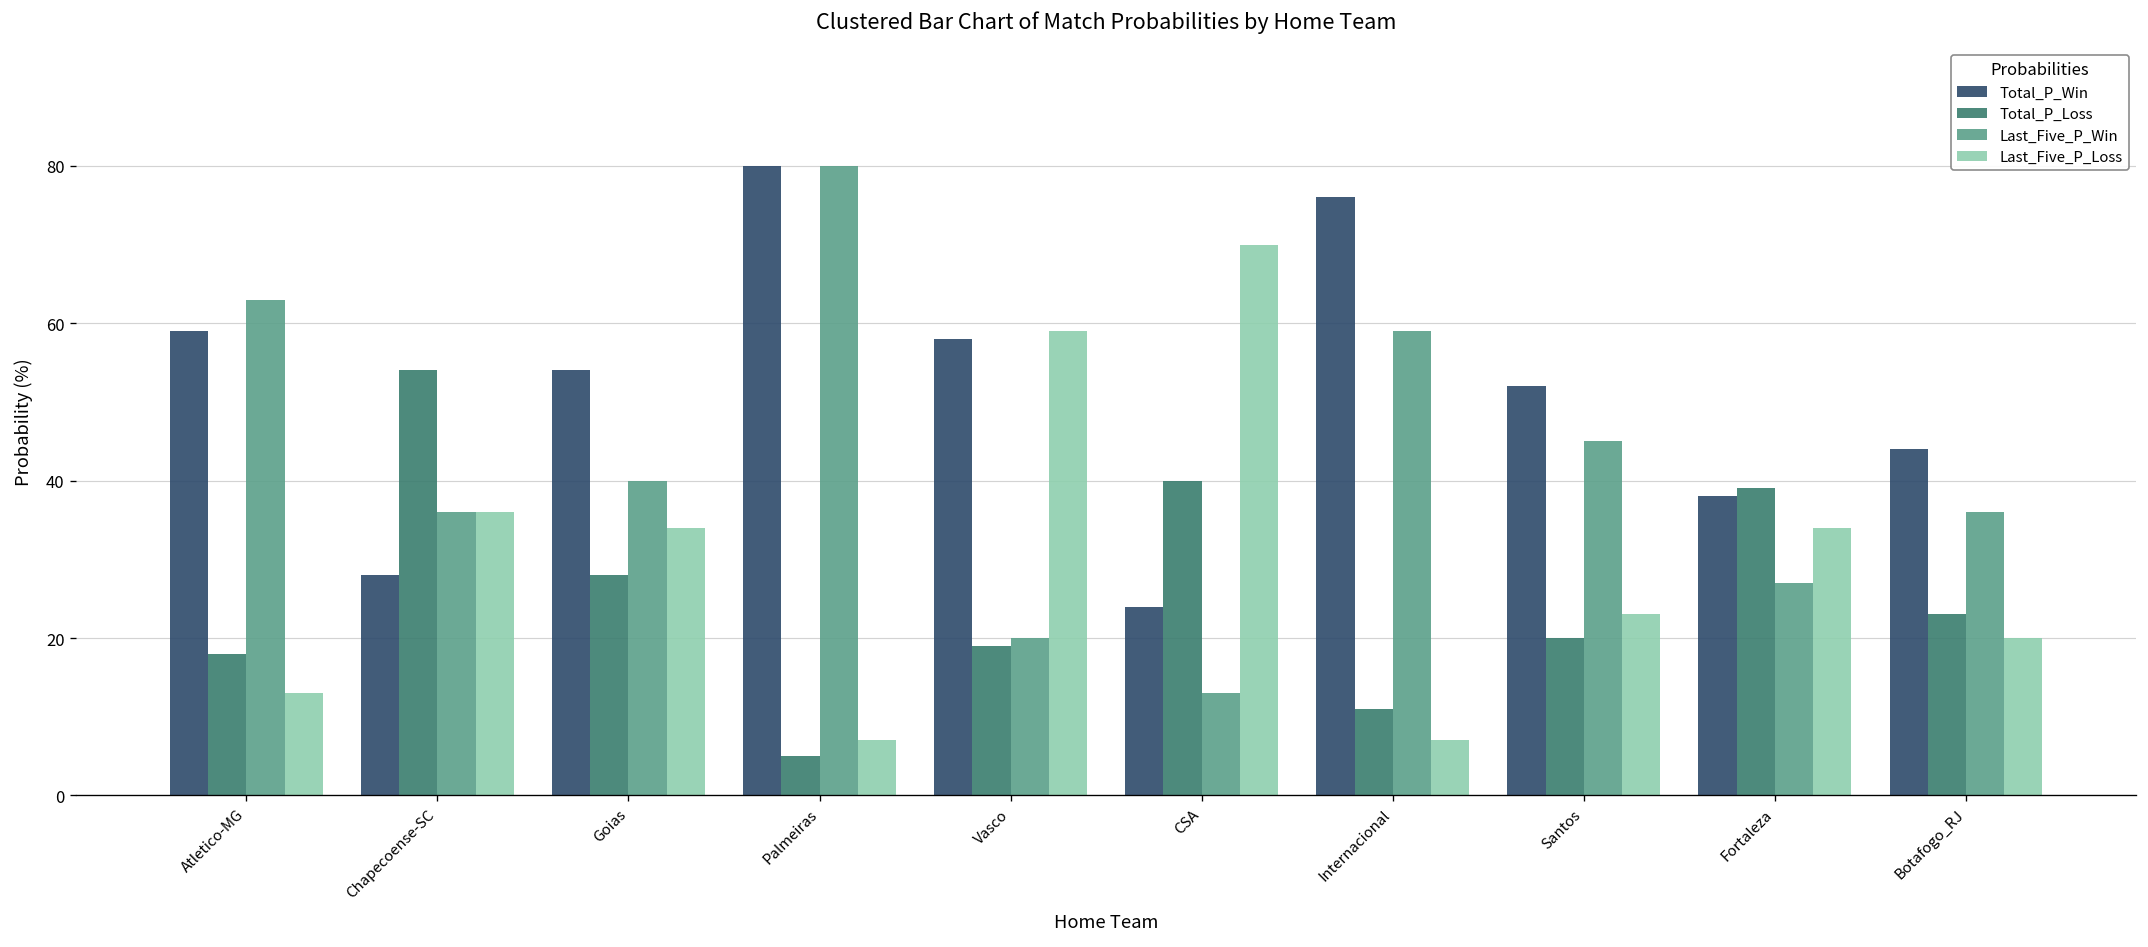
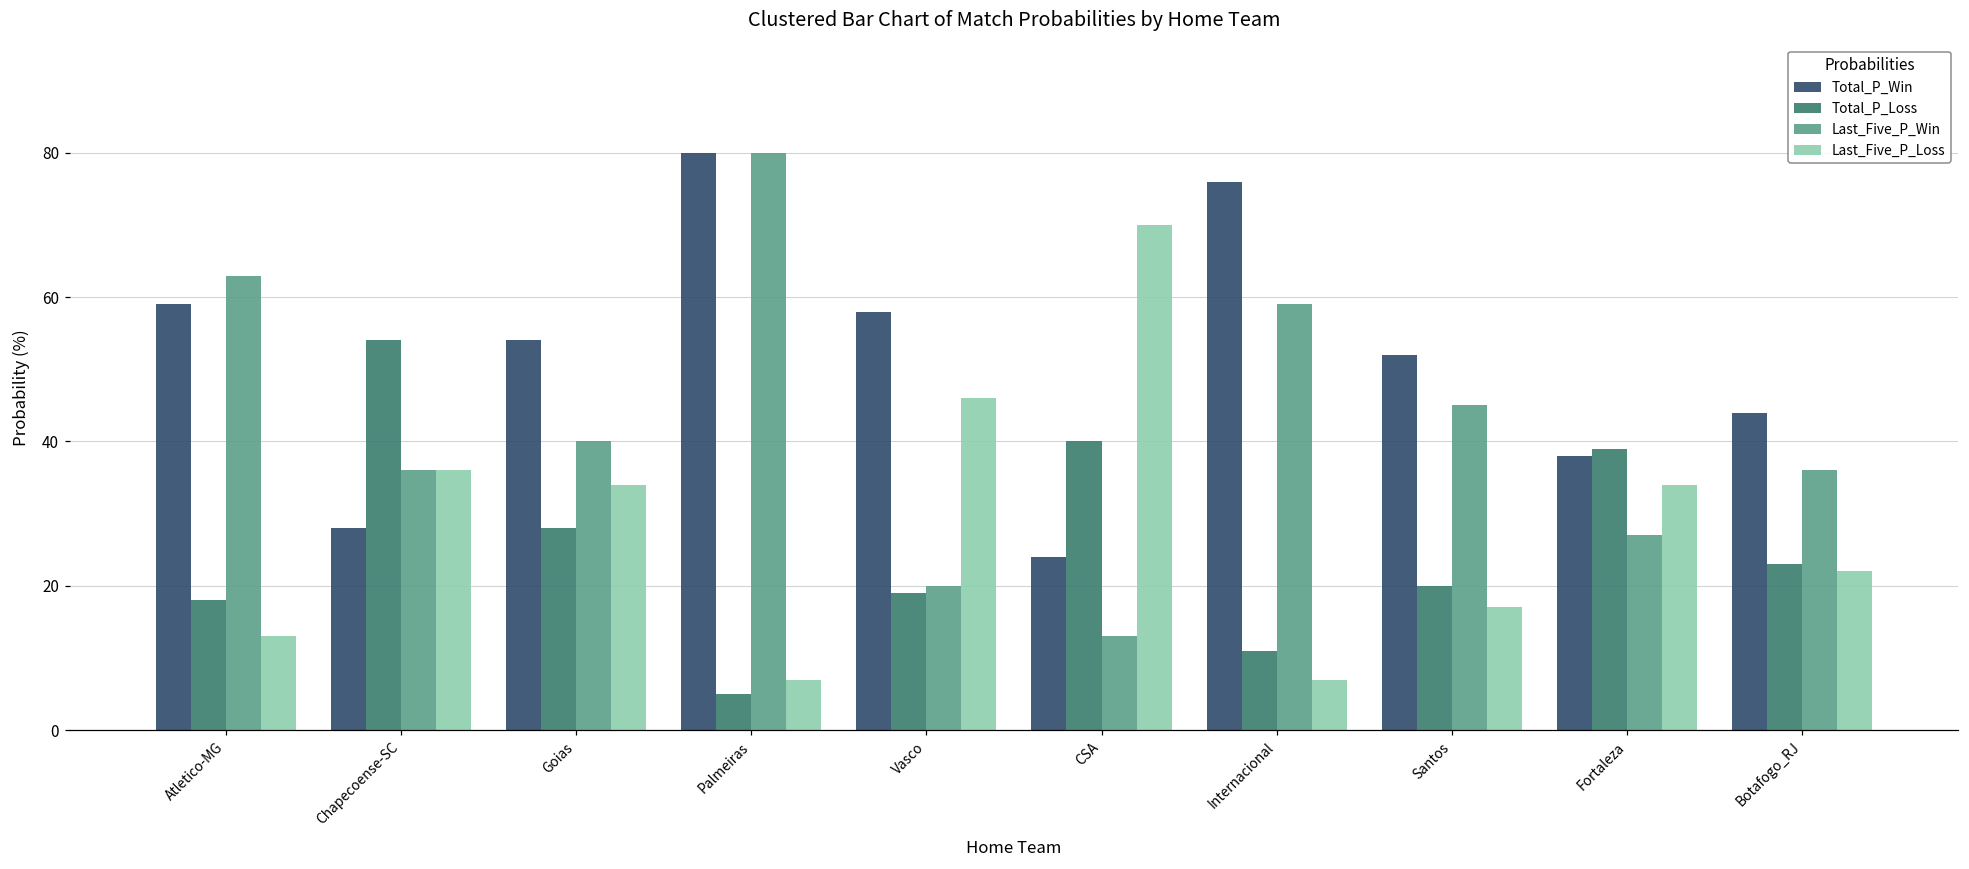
  {
    "Last_Five_P_Loss": {
      "Atletico-MG": 13,
      "Chapecoense-SC": 36,
      "Goias": 34,
      "Palmeiras": 7,
-     "Vasco": 59,
+     "Vasco": 46,
      "CSA": 70,
      "Internacional": 7,
-     "Santos": 23,
+     "Santos": 17,
      "Fortaleza": 34,
-     "Botafogo_RJ": 20
+     "Botafogo_RJ": 22
    }
  }
